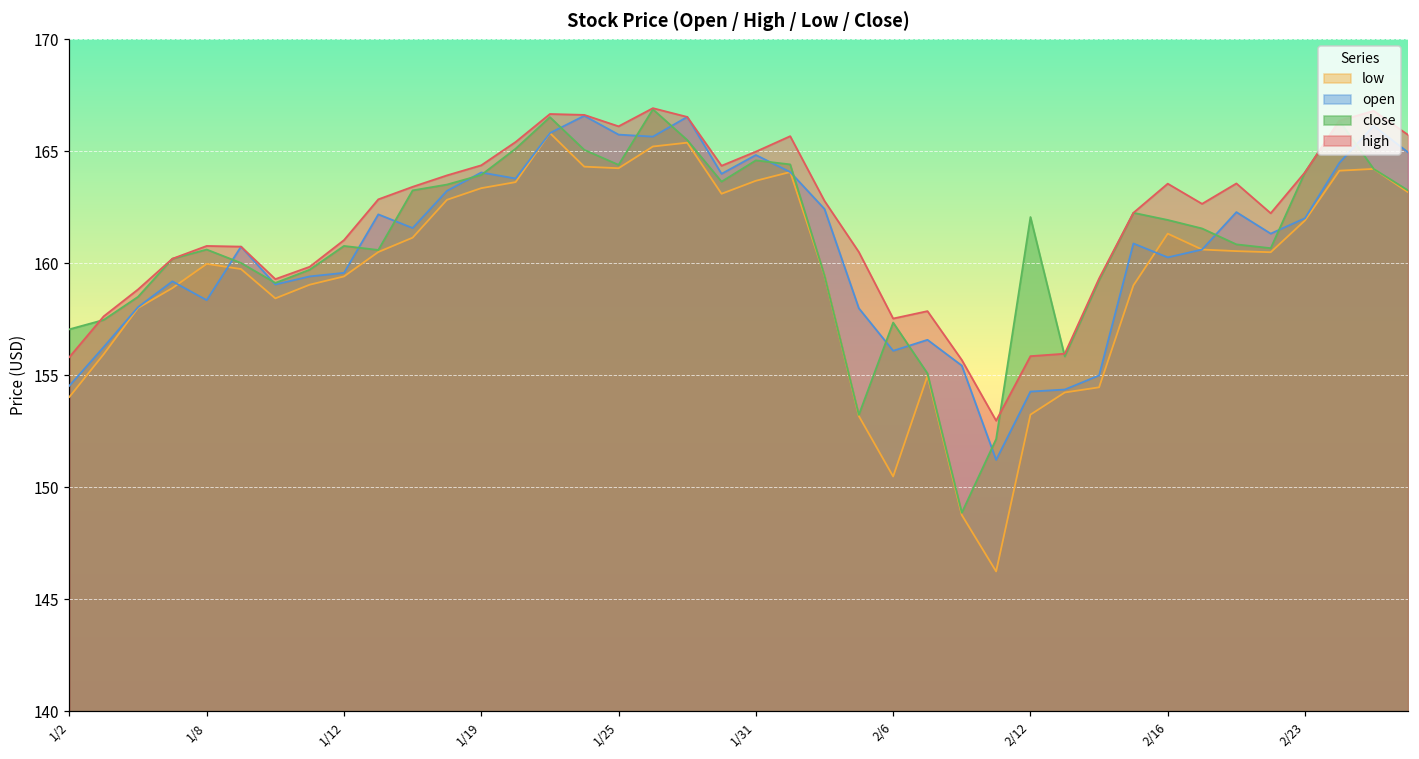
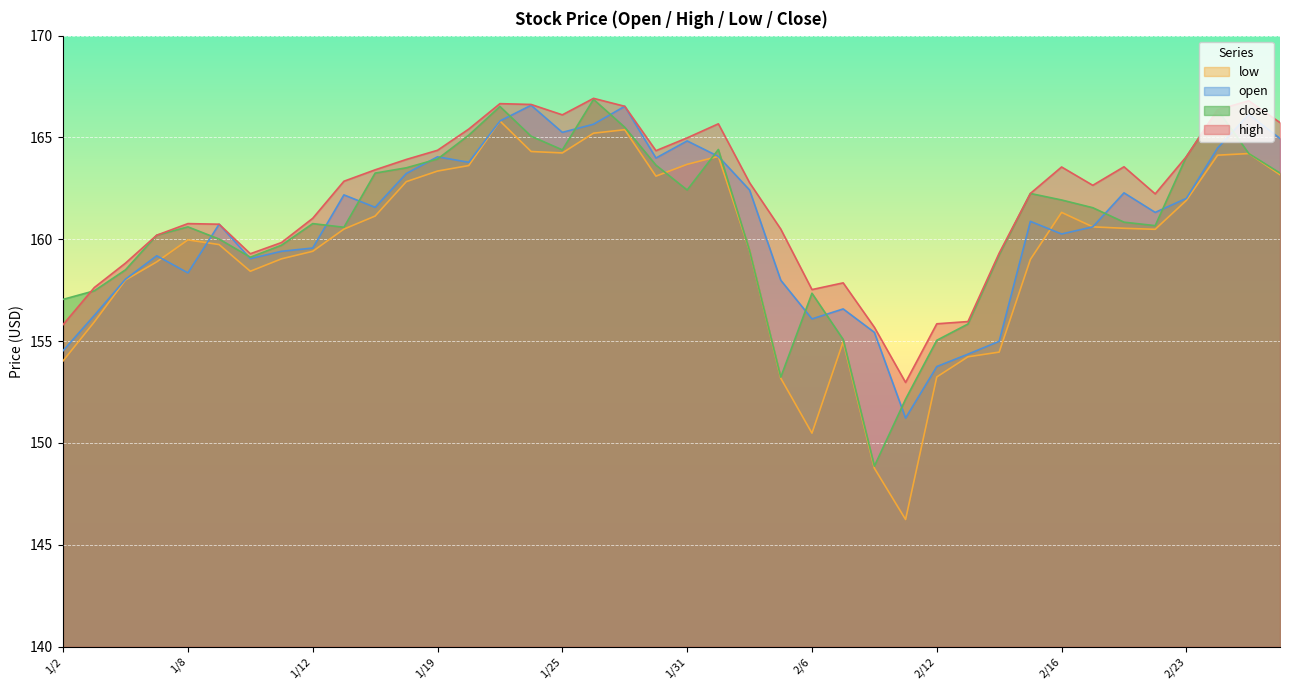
  {
    "open": {
      "1/2": 154.5,
      "1/8": 158.4,
      "1/12": 159.6,
-     "1/25": 165.7,
+     "1/25": 165.3,
      "1/31": 164.8,
      "2/6": 156.1,
-     "2/12": 154.3,
+     "2/12": 153.8,
      "2/16": 160.3
    },
    "close": {
      "1/2": 157.1,
      "1/8": 160.6,
      "1/12": 160.8,
      "1/25": 164.4,
-     "1/31": 164.6,
+     "1/31": 162.4,
      "2/6": 157.4,
-     "2/12": 162.1,
+     "2/12": 155.0,
      "2/16": 161.9
    }
  }
